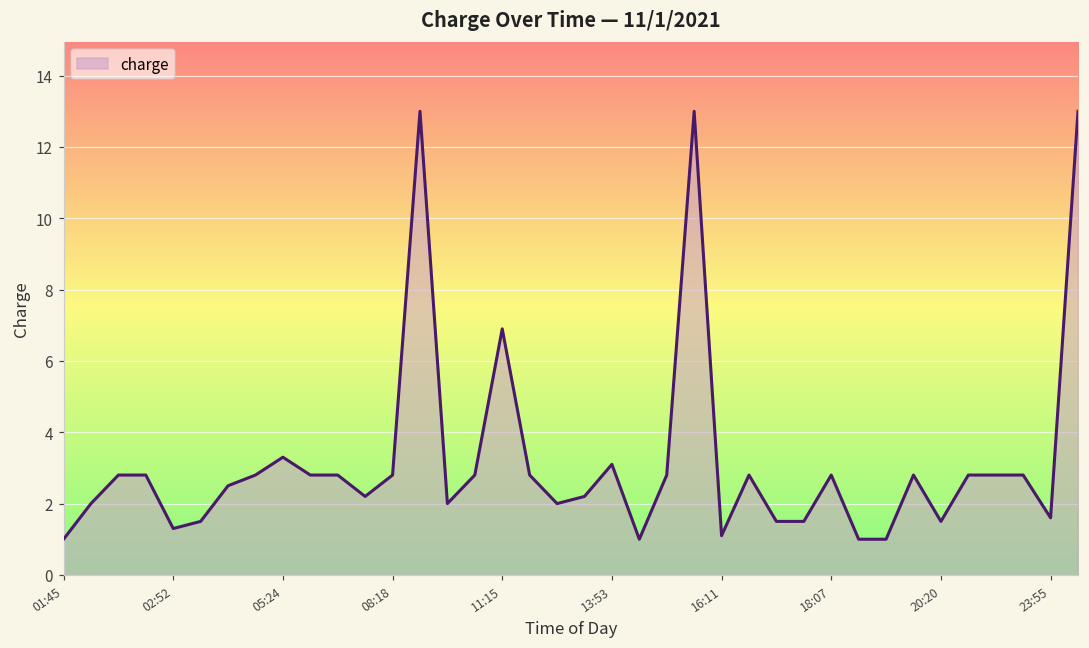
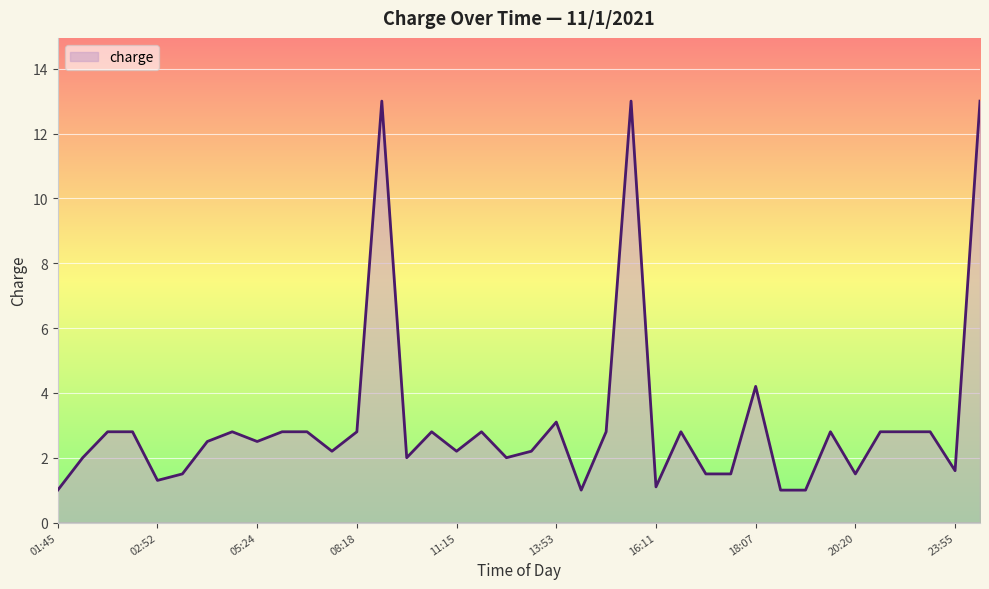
  {
    "01:45": 1.0,
    "02:52": 1.3,
-   "05:24": 3.3,
+   "05:24": 2.5,
    "08:18": 2.8,
-   "11:15": 6.9,
+   "11:15": 2.2,
    "13:53": 3.1,
    "16:11": 1.1,
-   "18:07": 2.8,
+   "18:07": 4.2,
    "20:20": 1.5,
    "23:55": 1.6
  }
